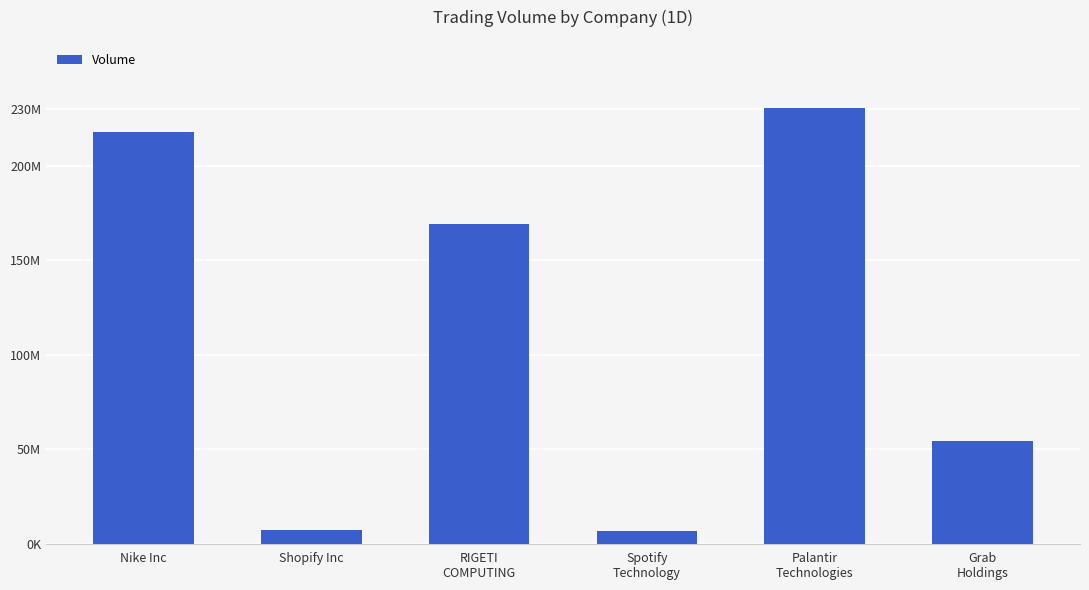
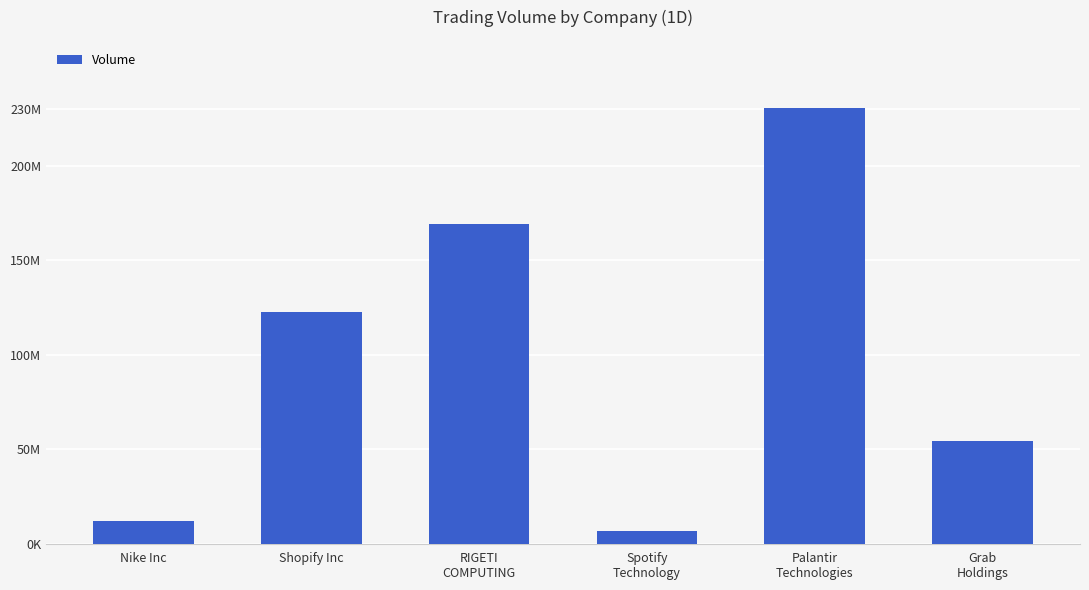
  {
-   "Nike Inc": 218000000,
-   "Shopify Inc": 7000000,
+   "Nike Inc": 12000000,
+   "Shopify Inc": 123000000,
    "RIGETI COMPUTING": 169000000,
    "Spotify Technology": 7000000,
    "Palantir Technologies": 231000000,
    "Grab Holdings": 54000000
  }
